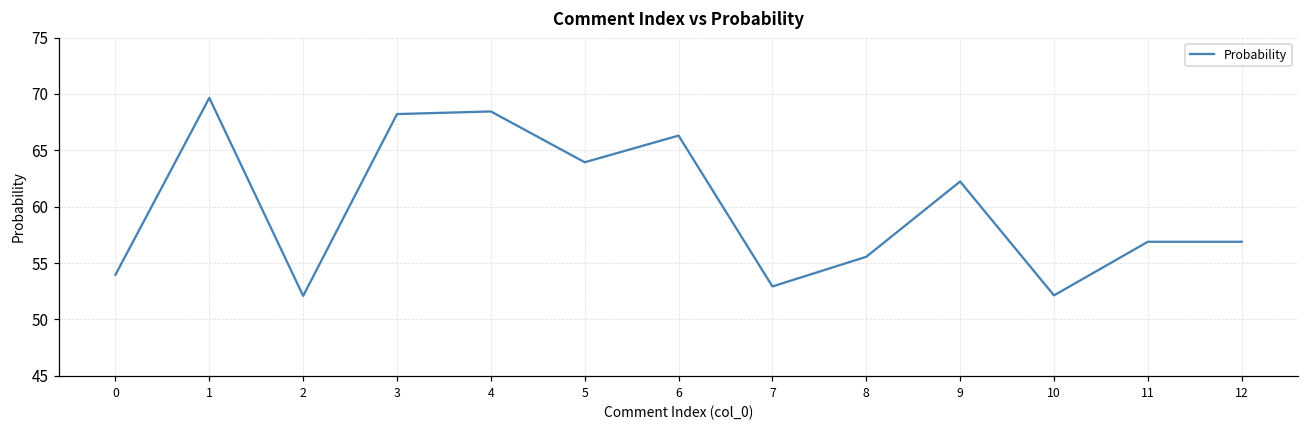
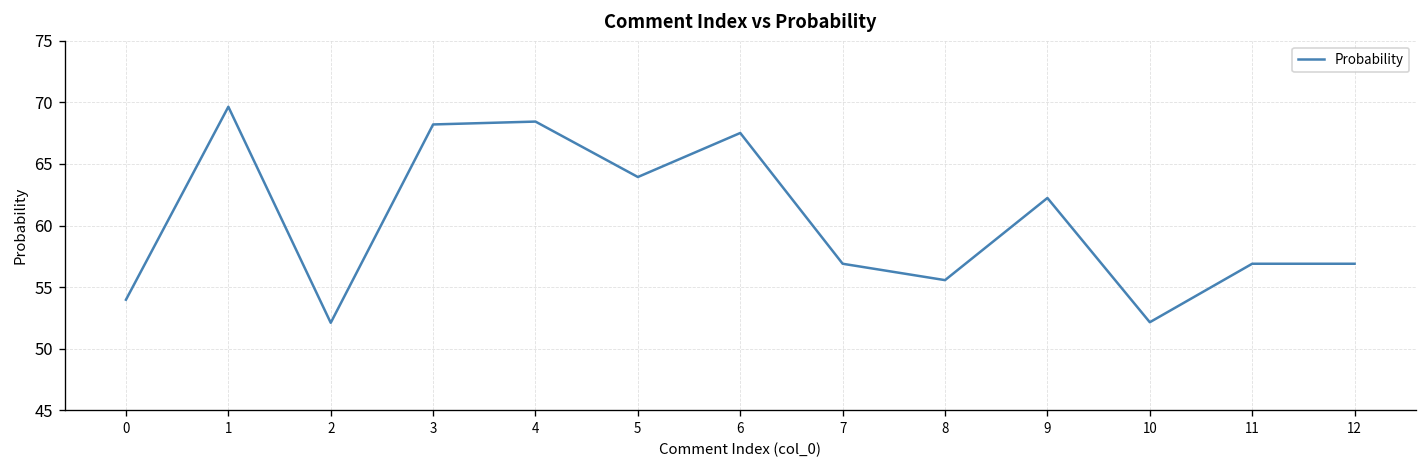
  {
    "0": 54.0,
    "1": 69.7,
    "2": 52.1,
    "3": 68.2,
    "4": 68.4,
    "5": 63.9,
-   "6": 66.3,
-   "7": 52.9,
+   "6": 67.5,
+   "7": 56.9,
    "8": 55.6,
    "9": 62.2,
    "10": 52.1,
    "11": 56.9,
    "12": 56.9
  }
